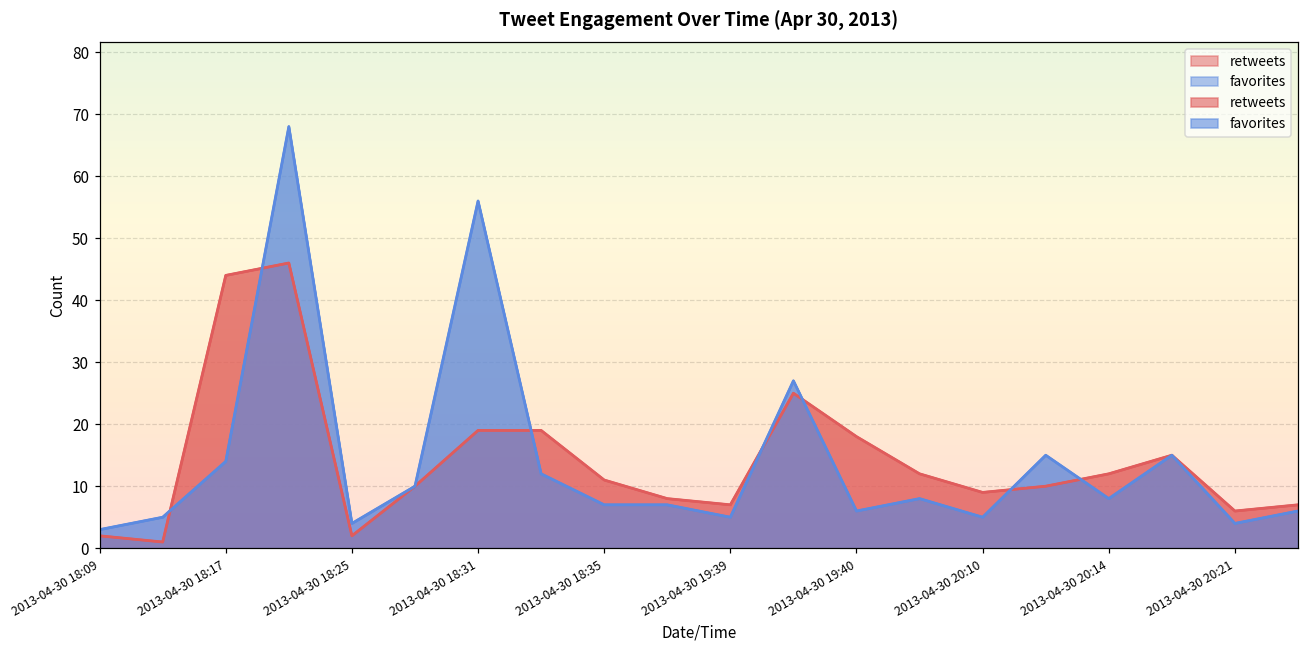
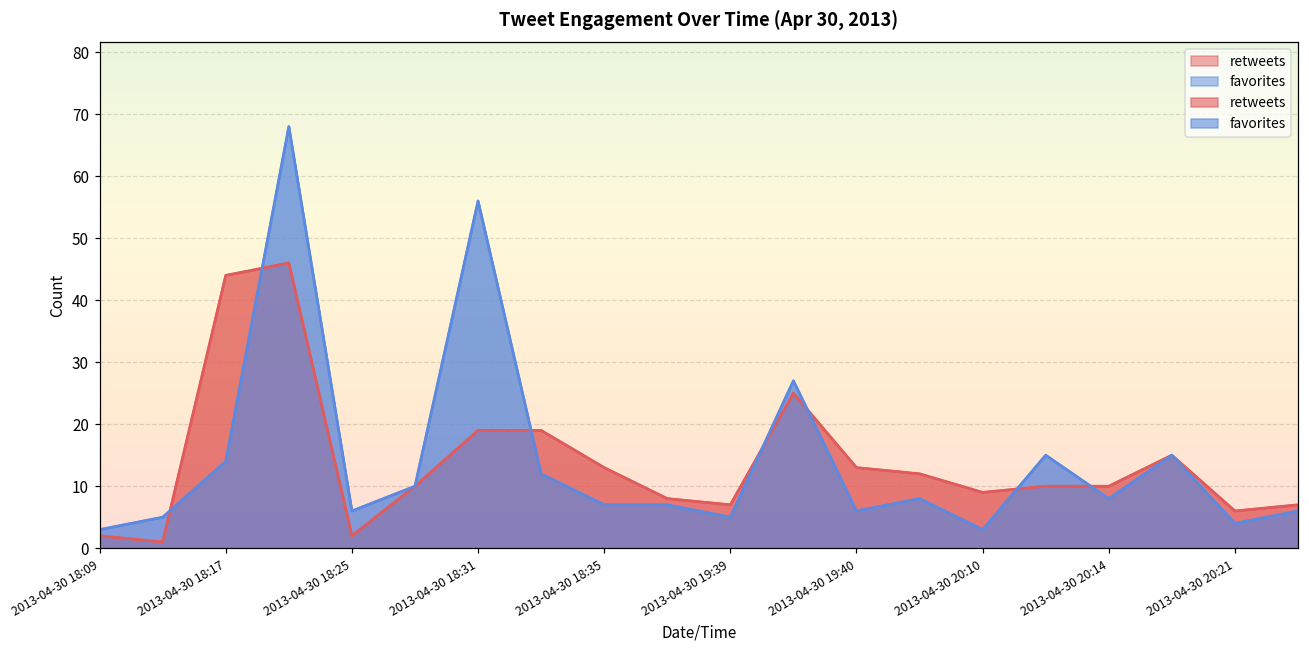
  {
    "retweets": {
      "2013-04-30 18:09": 2,
      "2013-04-30 18:17": 44,
      "2013-04-30 18:25": 2,
      "2013-04-30 18:31": 19,
-     "2013-04-30 18:35": 11,
-     "2013-04-30 19:40": 18,
+     "2013-04-30 18:35": 13,
+     "2013-04-30 19:40": 13,
      "2013-04-30 20:10": 9,
-     "2013-04-30 20:14": 12
+     "2013-04-30 20:14": 10
    },
    "favorites": {
      "2013-04-30 18:09": 3,
      "2013-04-30 18:17": 14,
-     "2013-04-30 18:25": 4,
+     "2013-04-30 18:25": 6,
      "2013-04-30 18:31": 56,
      "2013-04-30 18:35": 7,
      "2013-04-30 19:40": 6,
-     "2013-04-30 20:10": 5,
+     "2013-04-30 20:10": 3,
      "2013-04-30 20:14": 8
    }
  }
